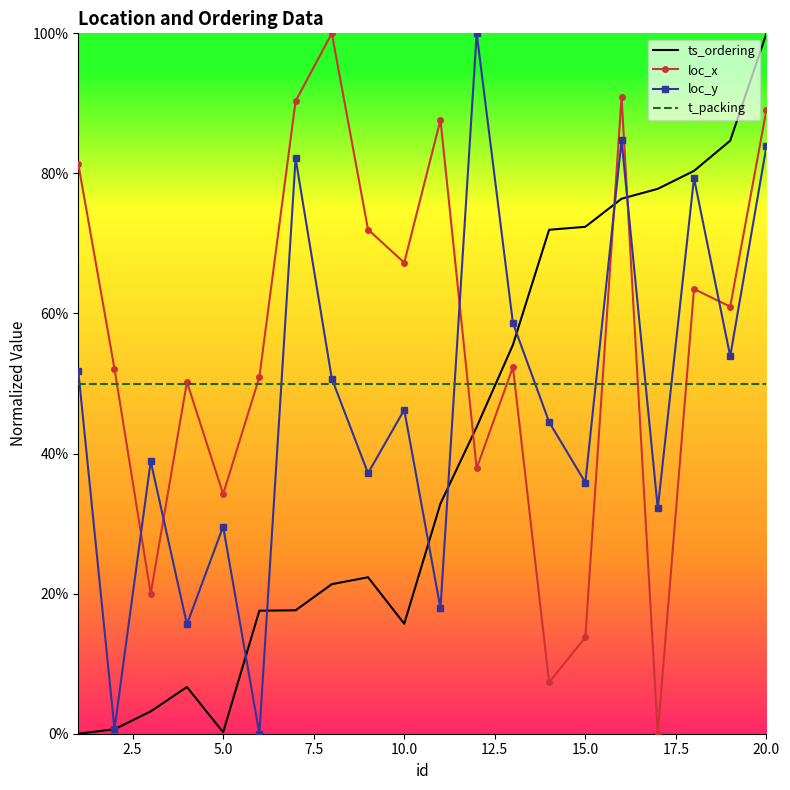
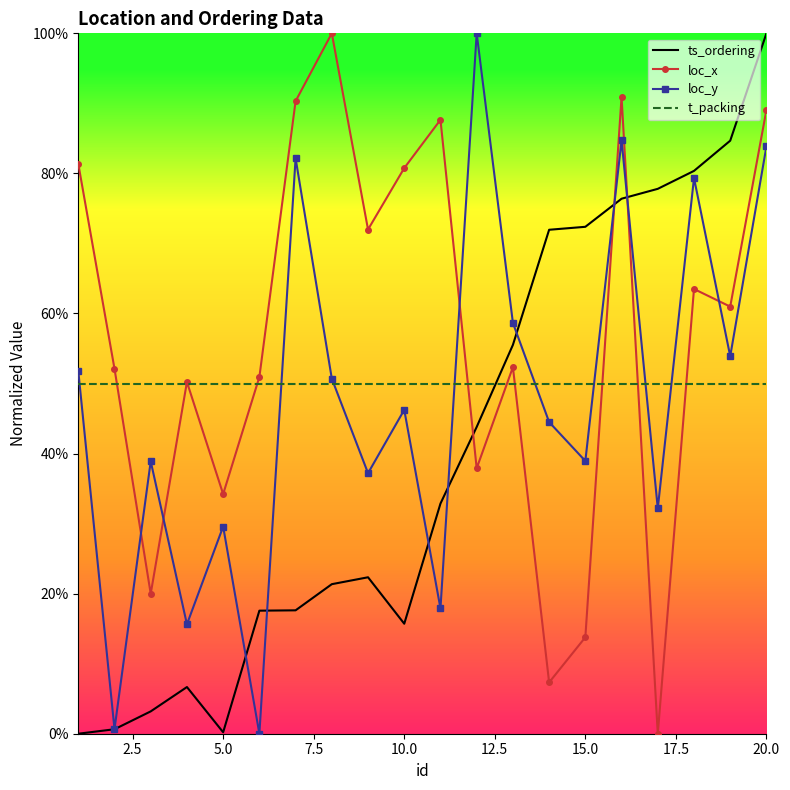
  {
    "ts_ordering": {
      "5.0": "0%",
      "10.0": "16%",
      "15.0": "72%",
      "20.0": "100%"
    },
    "loc_x": {
      "5.0": "34%",
-     "10.0": "67%",
+     "10.0": "81%",
      "15.0": "14%",
      "20.0": "89%"
    },
    "loc_y": {
      "5.0": "30%",
      "10.0": "46%",
-     "15.0": "36%",
+     "15.0": "39%",
      "20.0": "84%"
    },
    "t_packing": {
      "5.0": "50%",
      "10.0": "50%",
      "15.0": "50%",
      "20.0": "50%"
    }
  }
